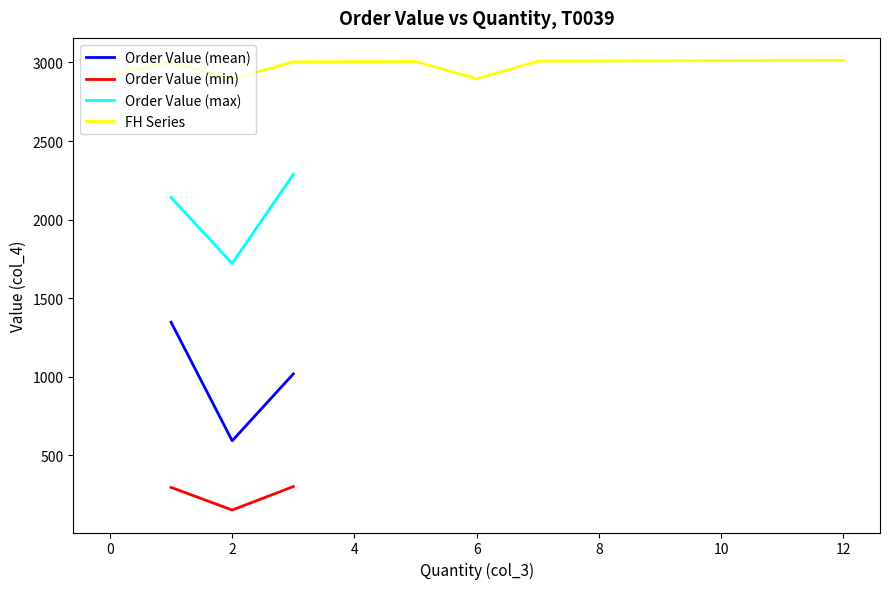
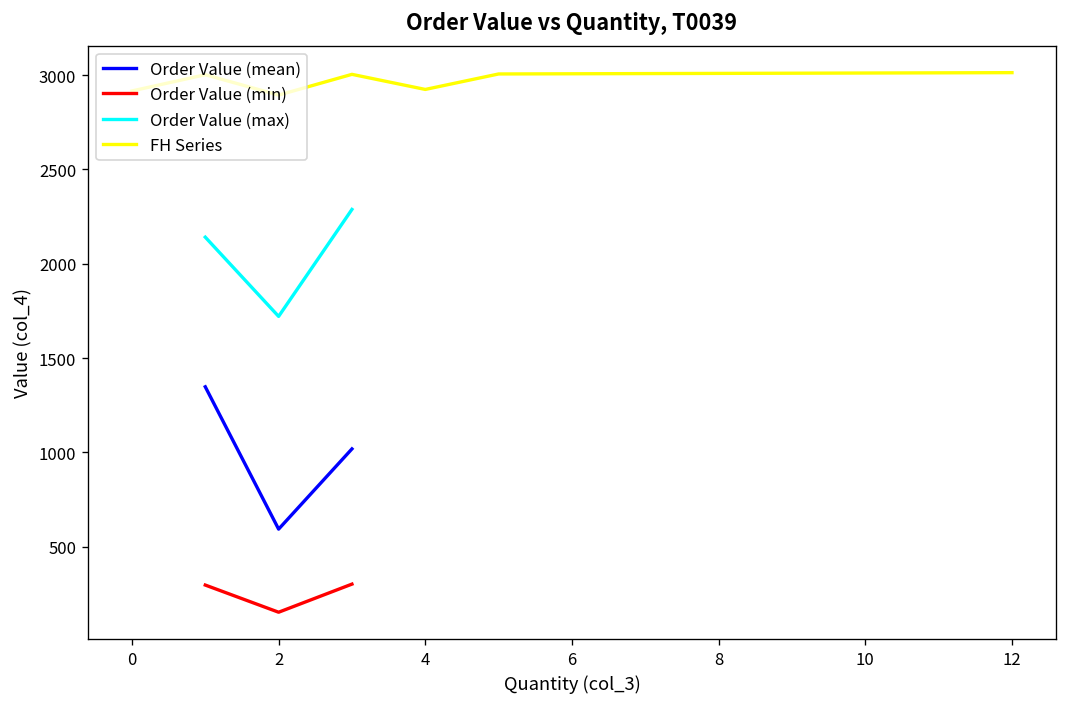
  {
    "Order Value (mean)": {
      "2": 590
    },
    "Order Value (min)": {
      "2": 150
    },
    "Order Value (max)": {
      "2": 1720
    },
    "FH Series": {
-     "4": 3010,
-     "6": 2900,
+     "4": 2920,
+     "6": 3010,
      "8": 3010,
      "10": 3010,
      "12": 3010
    }
  }
